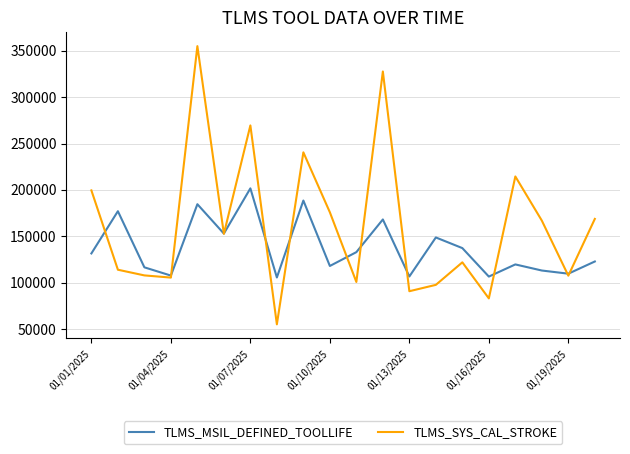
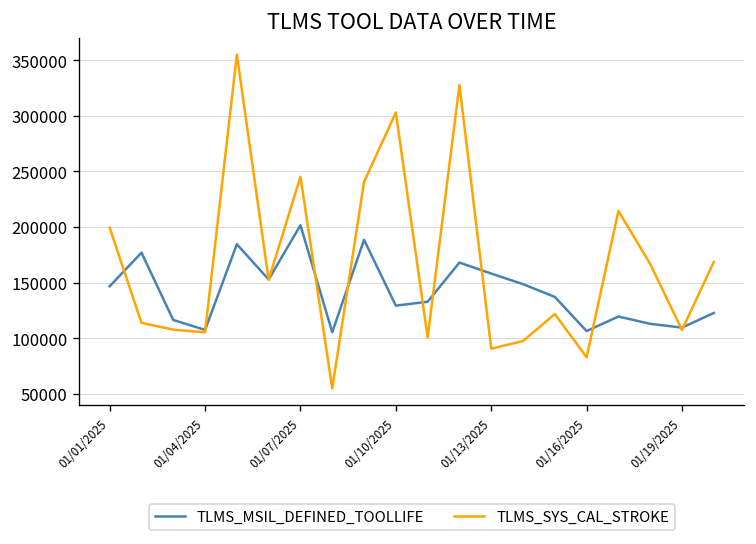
  {
    "TLMS_MSIL_DEFINED_TOOLLIFE": {
-     "01/01/2025": 130000,
+     "01/01/2025": 150000,
      "01/07/2025": 200000,
-     "01/10/2025": 120000,
-     "01/13/2025": 110000,
+     "01/10/2025": 130000,
+     "01/13/2025": 160000,
      "01/16/2025": 110000
    },
    "TLMS_SYS_CAL_STROKE": {
      "01/01/2025": 200000,
-     "01/07/2025": 270000,
-     "01/10/2025": 180000,
+     "01/07/2025": 250000,
+     "01/10/2025": 300000,
      "01/13/2025": 90000,
      "01/16/2025": 80000
    }
  }
